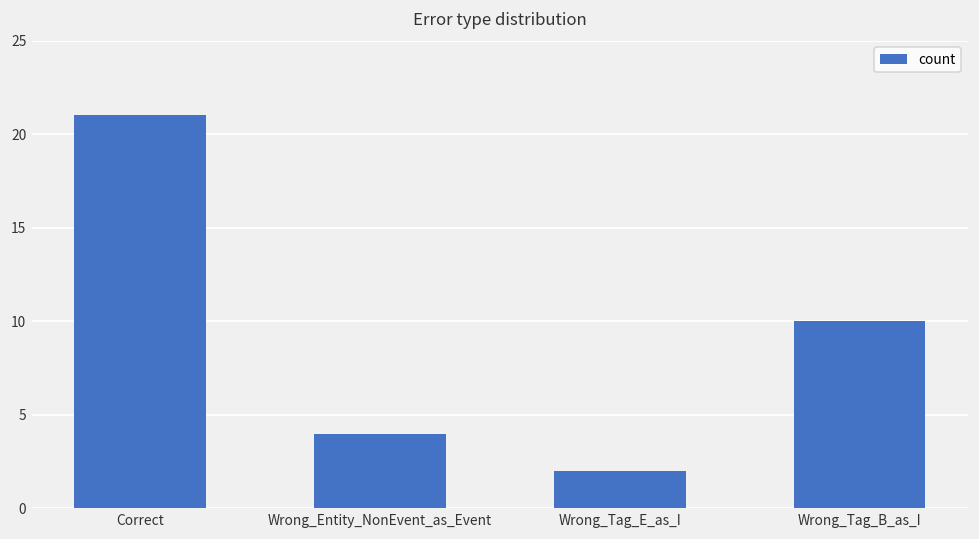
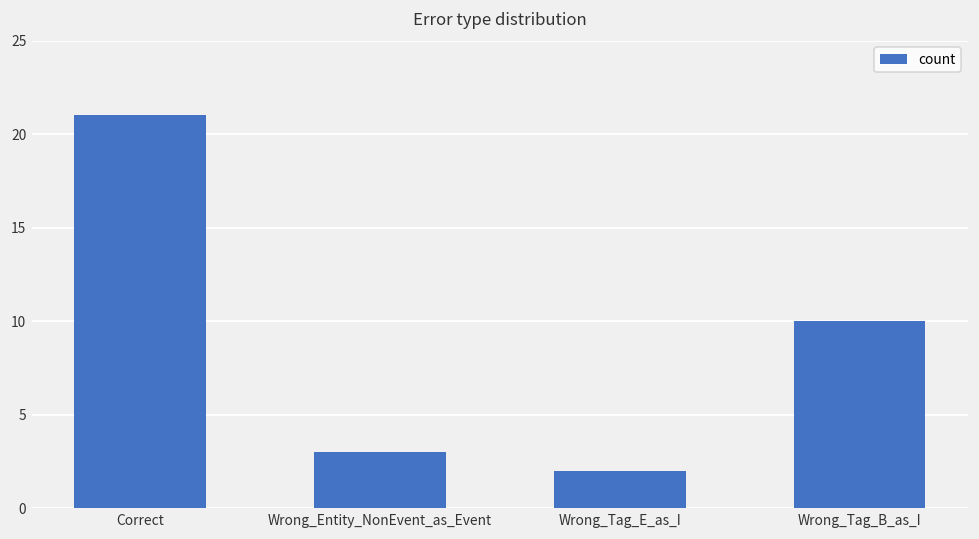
  {
    "Correct": 21,
-   "Wrong_Entity_NonEvent_as_Event": 4,
+   "Wrong_Entity_NonEvent_as_Event": 3,
    "Wrong_Tag_E_as_I": 2,
    "Wrong_Tag_B_as_I": 10
  }
